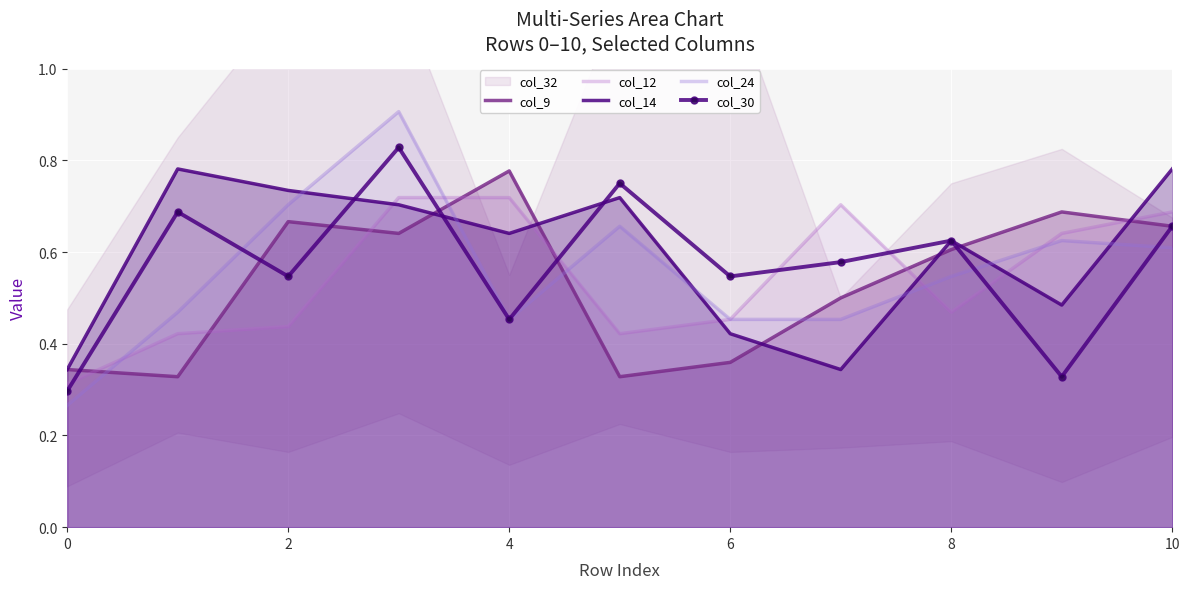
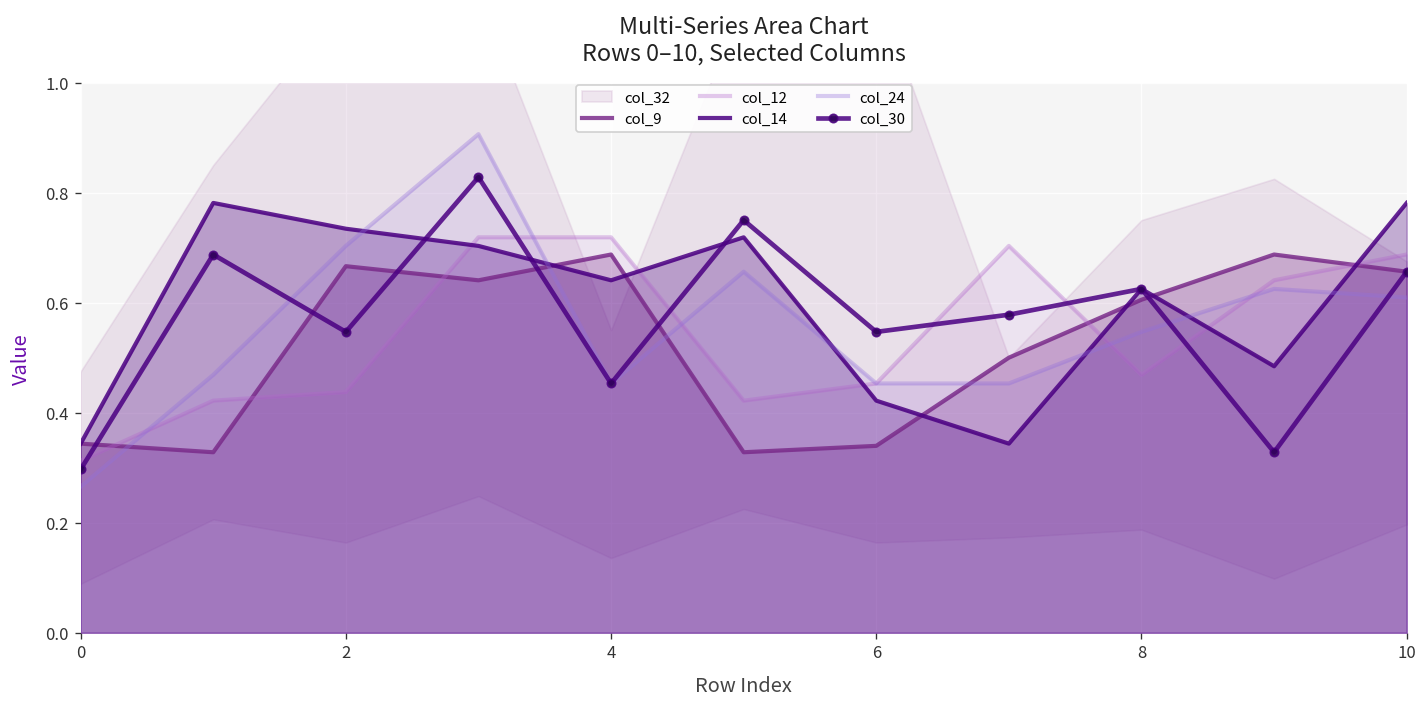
  {
    "col_9": {
      "2": 0.67,
-     "4": 0.78,
-     "6": 0.36,
+     "4": 0.69,
+     "6": 0.34,
      "8": 0.61
    }
  }
